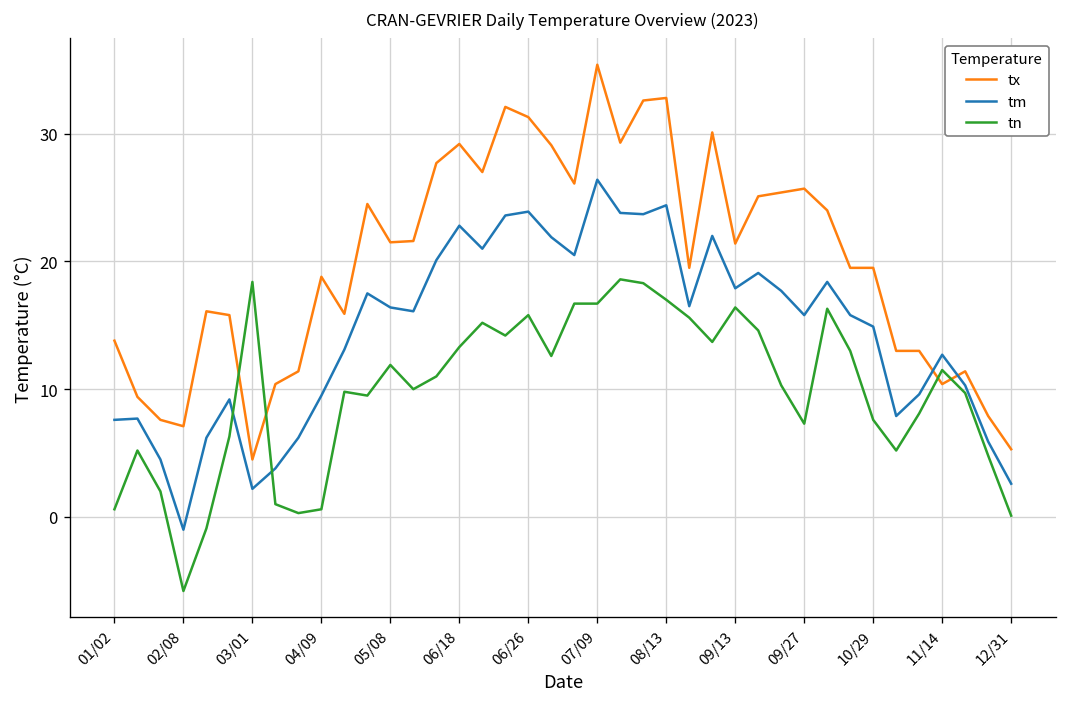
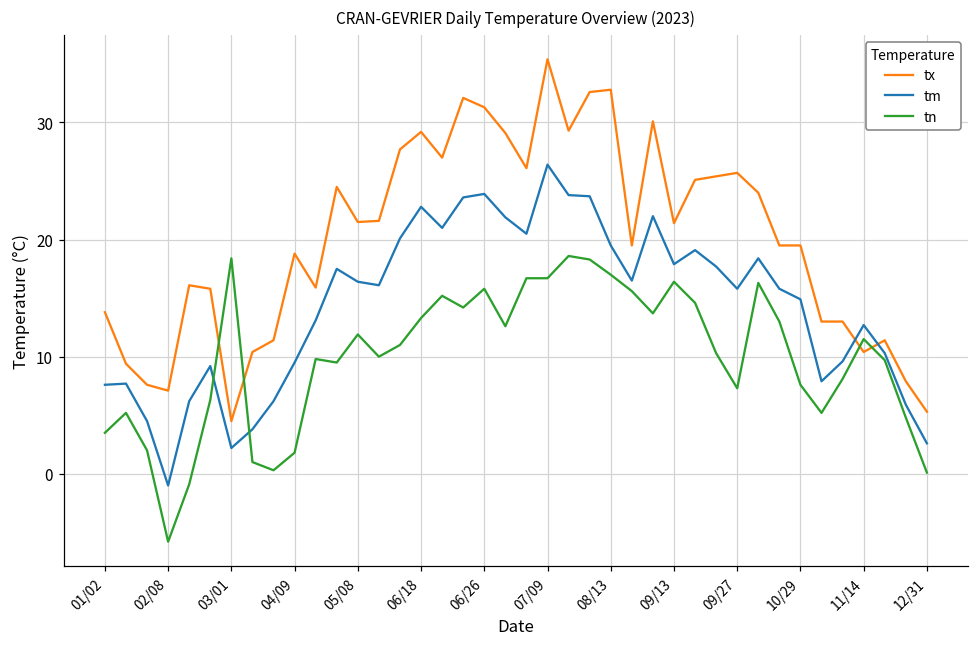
  {
    "tx": {
      "01/02": 13.8,
      "02/08": 7.1,
      "03/01": 4.5,
      "04/09": 18.8,
      "05/08": 21.5,
      "06/18": 29.2,
      "06/26": 31.3,
      "07/09": 35.4,
      "08/13": 32.8,
      "09/13": 21.4,
      "09/27": 25.7,
      "10/29": 19.5,
      "11/14": 10.4,
      "12/31": 5.3
    },
    "tm": {
      "01/02": 7.6,
      "02/08": -1.0,
      "03/01": 2.2,
      "04/09": 9.5,
      "05/08": 16.4,
      "06/18": 22.8,
      "06/26": 23.9,
      "07/09": 26.4,
-     "08/13": 24.4,
+     "08/13": 19.5,
      "09/13": 17.9,
      "09/27": 15.8,
      "10/29": 14.9,
      "11/14": 12.7,
      "12/31": 2.6
    },
    "tn": {
-     "01/02": 0.6,
+     "01/02": 3.5,
      "02/08": -5.8,
      "03/01": 18.4,
-     "04/09": 0.6,
+     "04/09": 1.8,
      "05/08": 11.9,
      "06/18": 13.3,
      "06/26": 15.8,
      "07/09": 16.7,
      "08/13": 17.0,
      "09/13": 16.4,
      "09/27": 7.3,
      "10/29": 7.6,
      "11/14": 11.5,
      "12/31": 0.1
    }
  }
